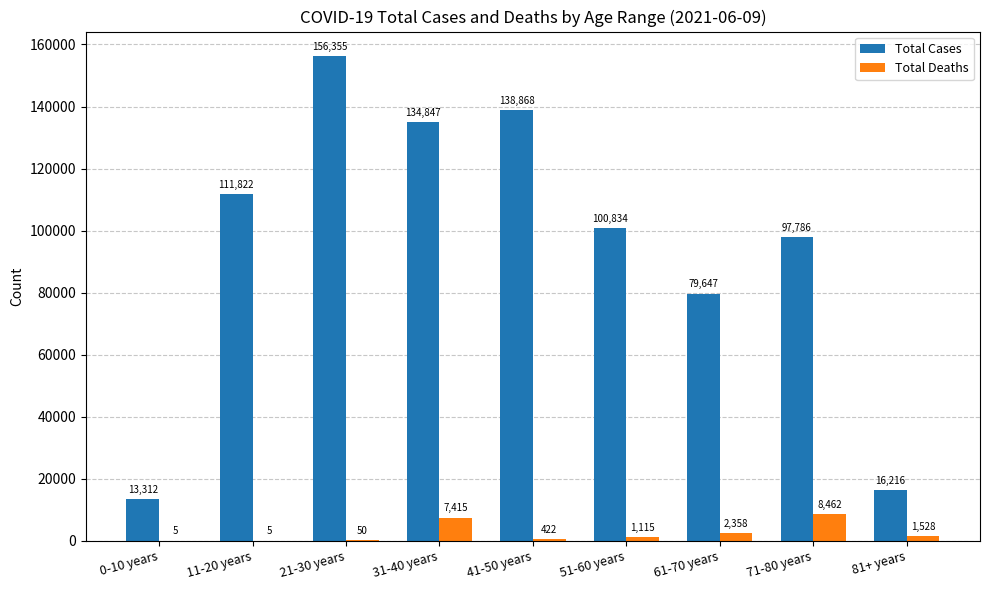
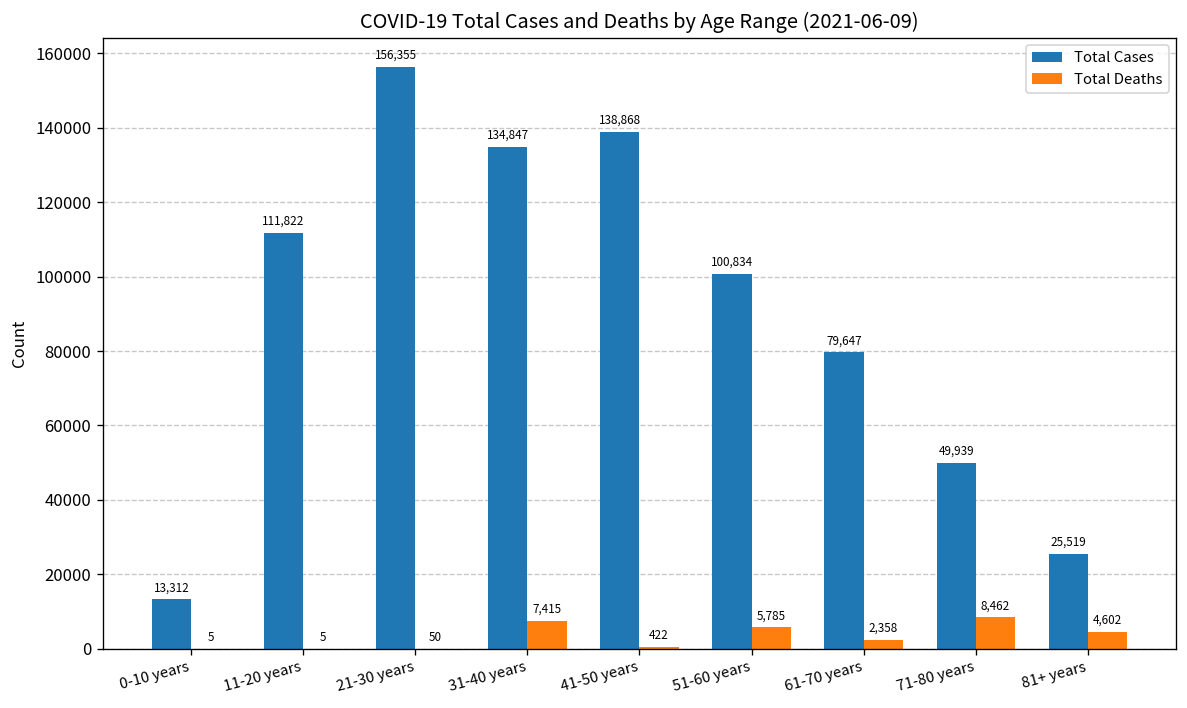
  {
    "Total Cases": {
      "0-10 years": "13,312",
      "11-20 years": "111,822",
      "21-30 years": "156,355",
      "31-40 years": "134,847",
      "41-50 years": "138,868",
      "51-60 years": "100,834",
      "61-70 years": "79,647",
-     "71-80 years": "97,786",
-     "81+ years": "16,216"
+     "71-80 years": "49,939",
+     "81+ years": "25,519"
    },
    "Total Deaths": {
      "0-10 years": "5",
      "11-20 years": "5",
      "21-30 years": "50",
      "31-40 years": "7,415",
      "41-50 years": "422",
-     "51-60 years": "1,115",
+     "51-60 years": "5,785",
      "61-70 years": "2,358",
      "71-80 years": "8,462",
-     "81+ years": "1,528"
+     "81+ years": "4,602"
    }
  }
